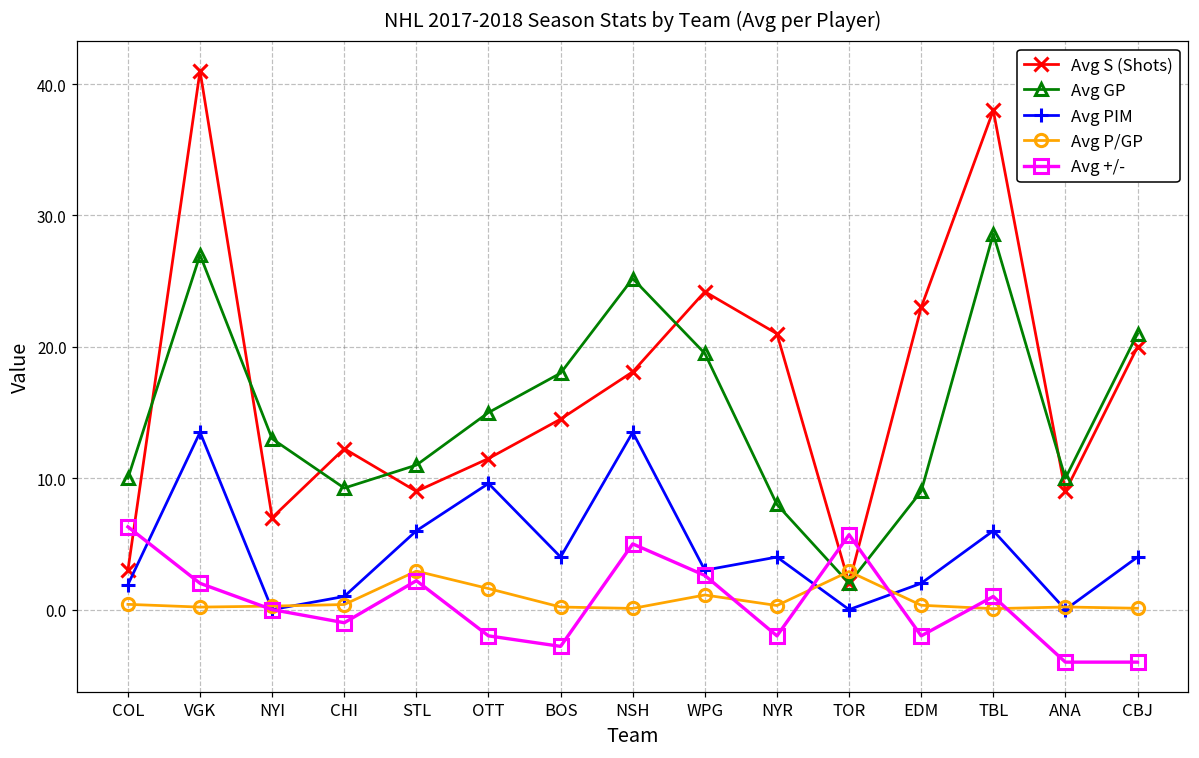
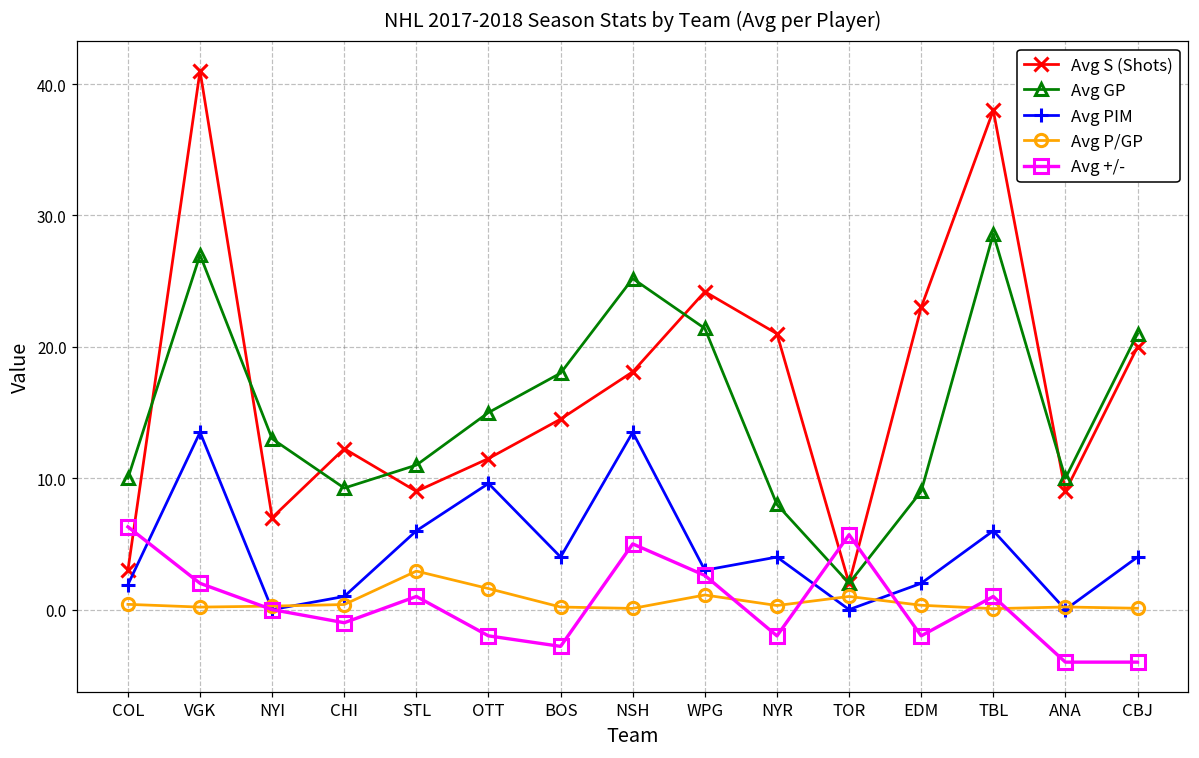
  {
    "Avg S (Shots)": {
      "COL": 3.0,
      "VGK": 41.0,
      "NYI": 7.0,
      "CHI": 12.3,
      "STL": 9.0,
      "OTT": 11.5,
      "BOS": 14.5,
      "NSH": 18.1,
      "WPG": 24.2,
      "NYR": 21.0,
      "EDM": 23.0,
      "TBL": 38.0,
      "ANA": 9.0,
      "CBJ": 20.0
    },
    "Avg GP": {
      "COL": 10.0,
      "VGK": 27.0,
      "NYI": 13.0,
      "CHI": 9.3,
      "STL": 11.0,
      "OTT": 15.0,
      "BOS": 18.0,
      "NSH": 25.2,
-     "WPG": 19.5,
+     "WPG": 21.4,
      "NYR": 8.0,
      "EDM": 9.0,
      "TBL": 28.6,
      "ANA": 10.0,
      "CBJ": 21.0
    },
    "Avg PIM": {
      "COL": 1.9,
      "VGK": 13.5,
      "CHI": 1.0,
      "STL": 6.0,
      "OTT": 9.6,
      "BOS": 4.0,
      "NSH": 13.5,
      "WPG": 3.0,
      "NYR": 4.0,
      "TOR": 0.0,
      "EDM": 2.0,
      "TBL": 6.0,
      "CBJ": 4.0
    },
    "Avg P/GP": {
      "COL": 0.4,
      "VGK": 0.2,
      "NYI": 0.3,
      "CHI": 0.4,
      "STL": 2.9,
      "OTT": 1.6,
      "BOS": 0.2,
      "NSH": 0.1,
      "WPG": 1.1,
      "NYR": 0.3,
-     "TOR": 2.9,
+     "TOR": 1.0,
      "EDM": 0.3,
      "TBL": 0.1,
      "CBJ": 0.1
    },
    "Avg +/-": {
      "COL": 6.3,
      "VGK": 2.0,
      "CHI": -1.0,
-     "STL": 2.2,
+     "STL": 1.0,
      "OTT": -2.0,
      "BOS": -2.8,
      "NSH": 5.0,
      "WPG": 2.6,
      "NYR": -2.0,
      "TOR": 5.7,
      "EDM": -2.0,
      "TBL": 1.0,
      "ANA": -4.0,
      "CBJ": -4.0
    }
  }
